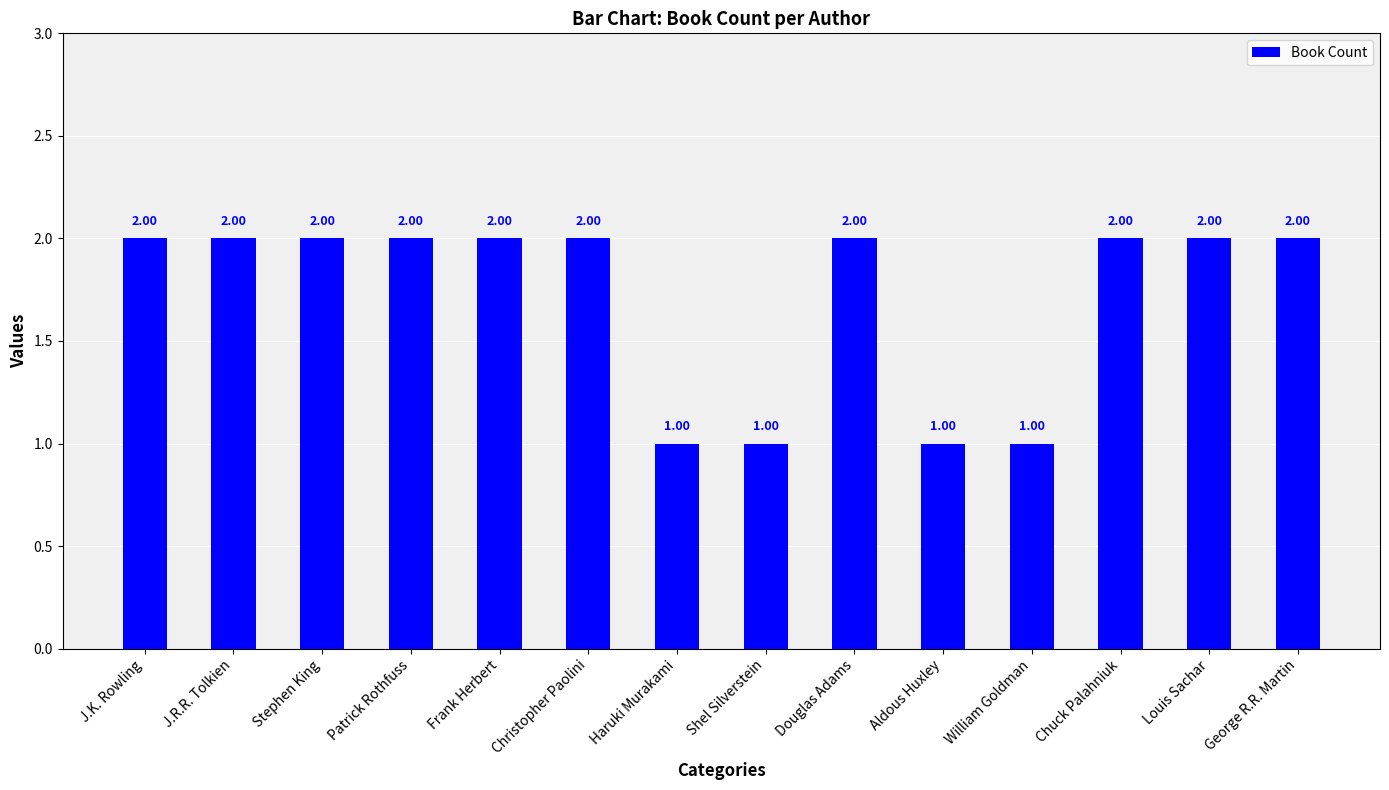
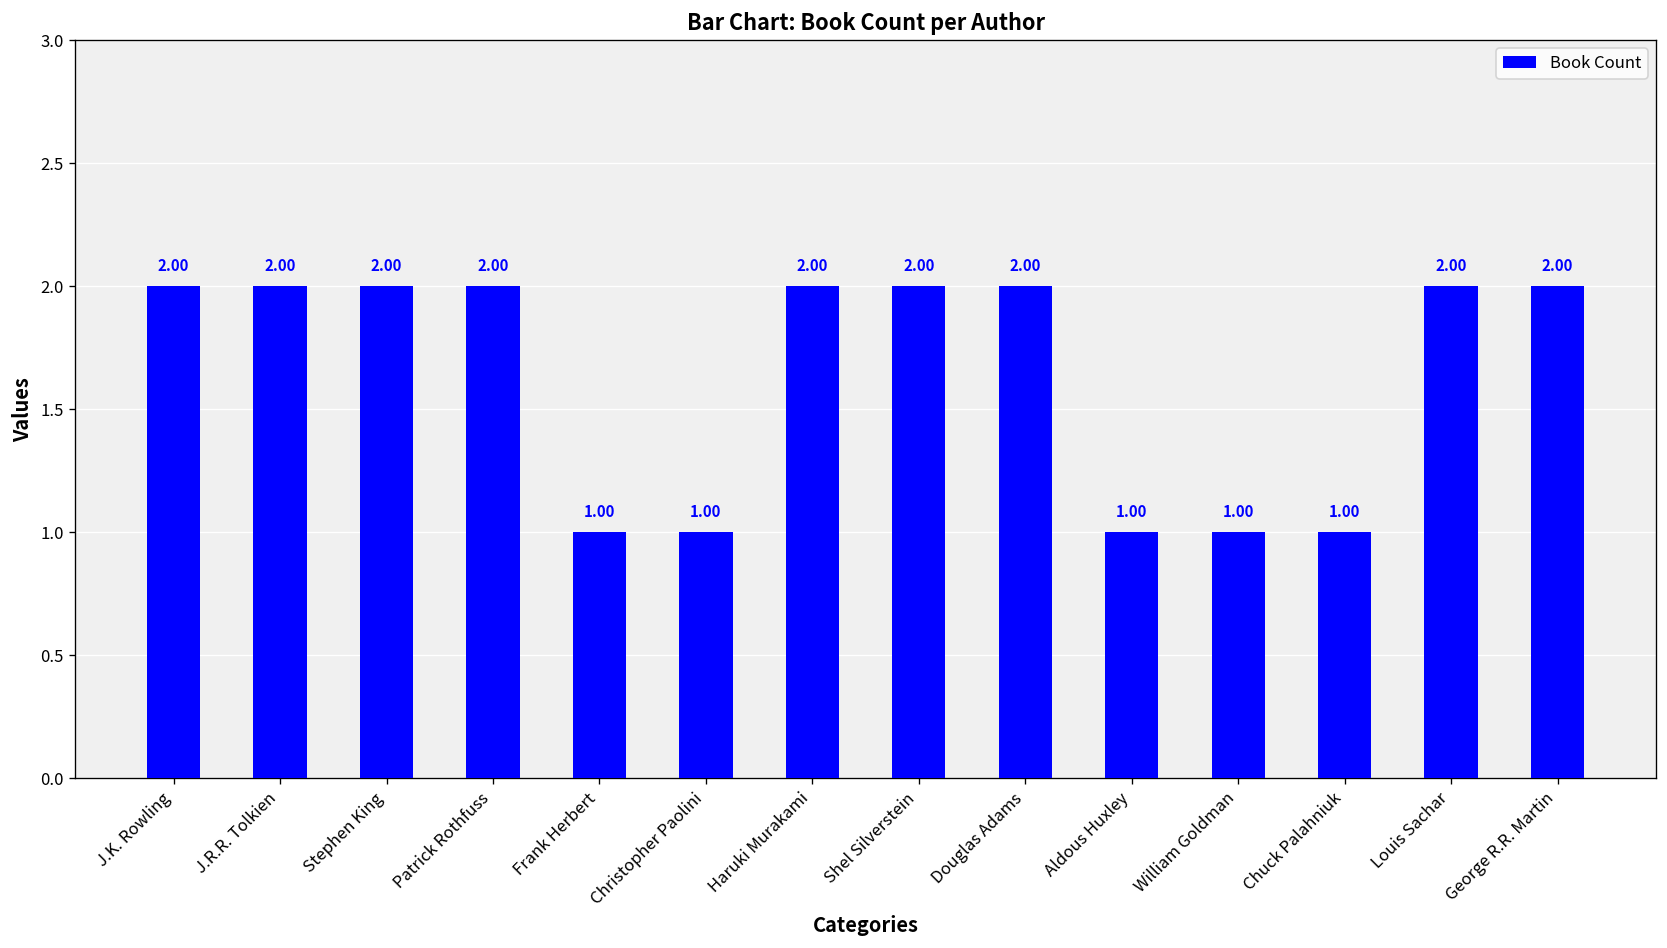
  {
    "J.K. Rowling": 2.00,
    "J.R.R. Tolkien": 2.00,
    "Stephen King": 2.00,
    "Patrick Rothfuss": 2.00,
-   "Frank Herbert": 2.00,
-   "Christopher Paolini": 2.00,
-   "Haruki Murakami": 1.00,
-   "Shel Silverstein": 1.00,
+   "Frank Herbert": 1.00,
+   "Christopher Paolini": 1.00,
+   "Haruki Murakami": 2.00,
+   "Shel Silverstein": 2.00,
    "Douglas Adams": 2.00,
    "Aldous Huxley": 1.00,
    "William Goldman": 1.00,
-   "Chuck Palahniuk": 2.00,
+   "Chuck Palahniuk": 1.00,
    "Louis Sachar": 2.00,
    "George R.R. Martin": 2.00
  }
